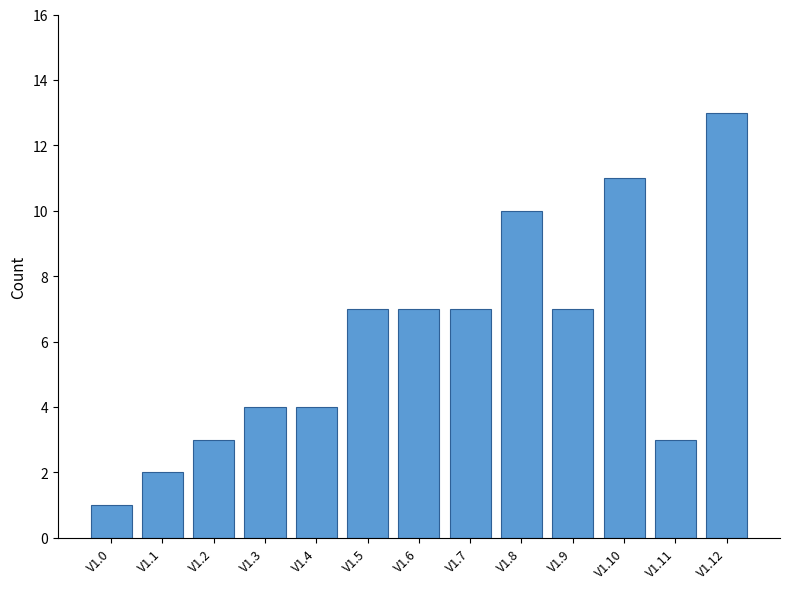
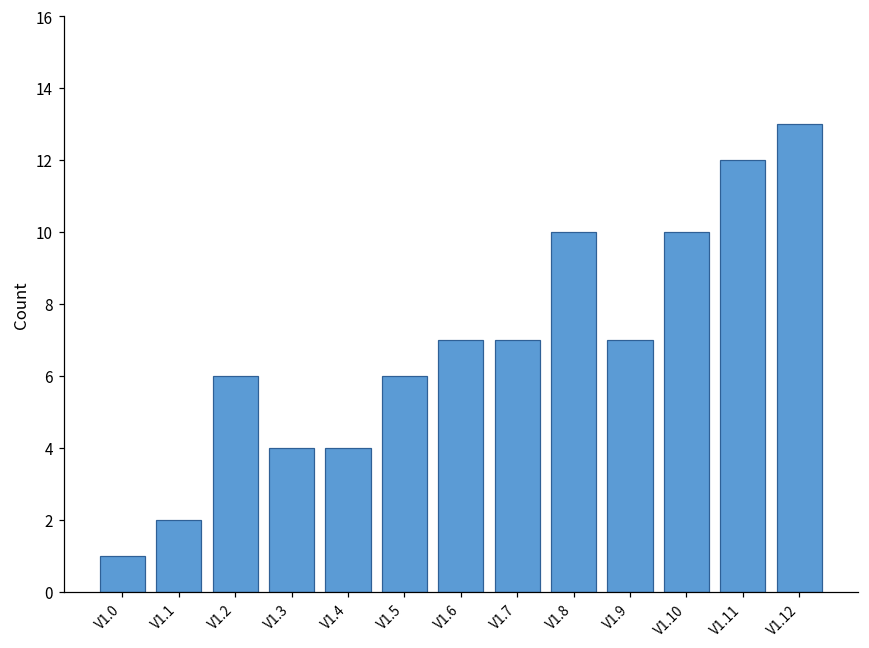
  {
    "V1.0": 1,
    "V1.1": 2,
-   "V1.2": 3,
+   "V1.2": 6,
    "V1.3": 4,
    "V1.4": 4,
-   "V1.5": 7,
+   "V1.5": 6,
    "V1.6": 7,
    "V1.7": 7,
    "V1.8": 10,
    "V1.9": 7,
-   "V1.10": 11,
-   "V1.11": 3,
+   "V1.10": 10,
+   "V1.11": 12,
    "V1.12": 13
  }
